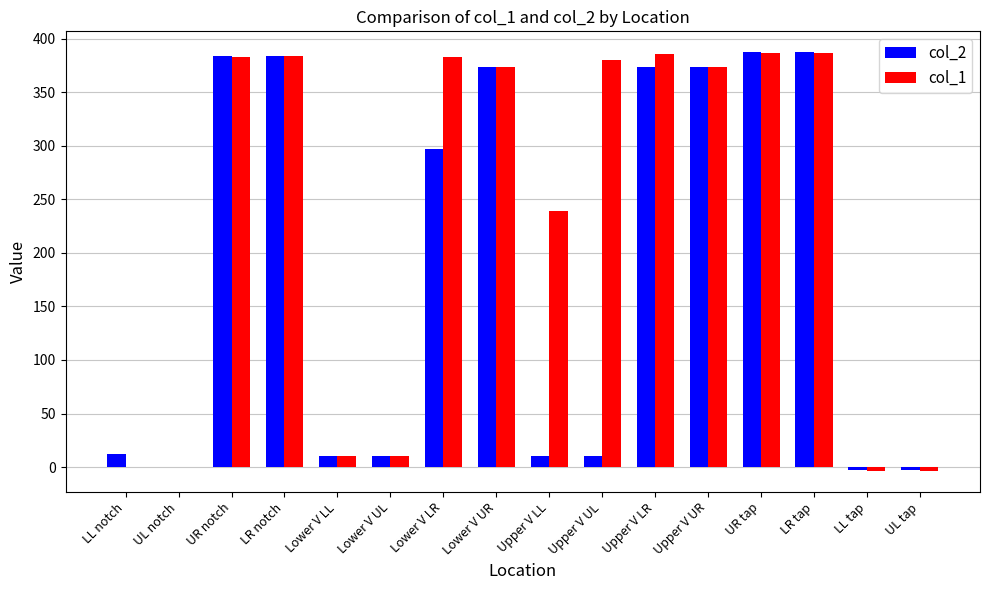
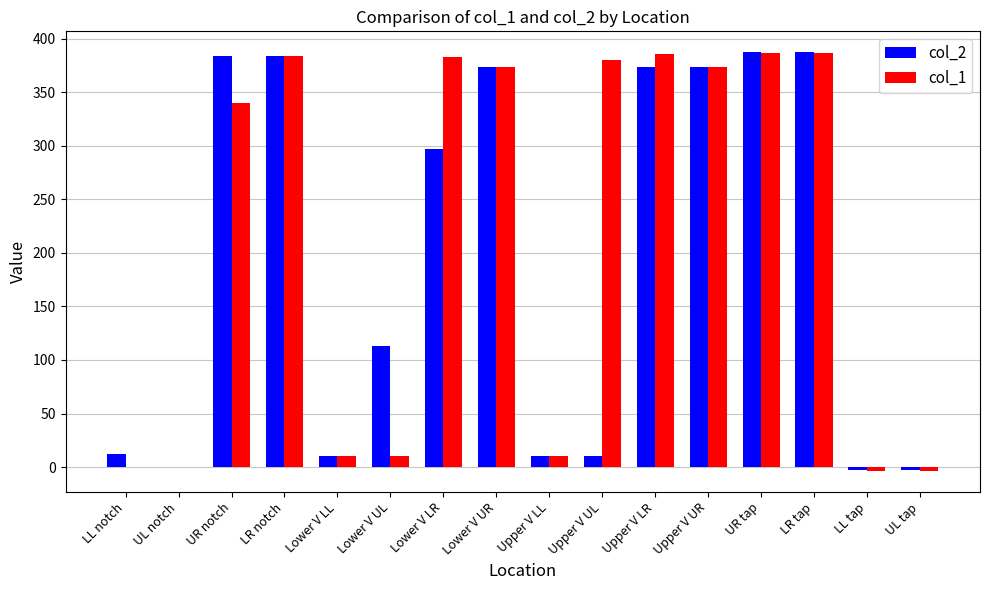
  {
    "col_2": {
      "LL notch": 13,
      "UR notch": 384,
      "LR notch": 384,
      "Lower V LL": 10,
-     "Lower V UL": 10,
+     "Lower V UL": 113,
      "Lower V LR": 297,
      "Lower V UR": 374,
      "Upper V LL": 10,
      "Upper V UL": 10,
      "Upper V LR": 374,
      "Upper V UR": 374,
      "UR tap": 387,
      "LR tap": 387,
      "LL tap": -3,
      "UL tap": -3
    },
    "col_1": {
      "LL notch": 0,
-     "UR notch": 383,
+     "UR notch": 340,
      "LR notch": 384,
      "Lower V LL": 10,
      "Lower V UL": 10,
      "Lower V LR": 383,
      "Lower V UR": 374,
-     "Upper V LL": 239,
+     "Upper V LL": 10,
      "Upper V UL": 380,
      "Upper V LR": 386,
      "Upper V UR": 374,
      "UR tap": 387,
      "LR tap": 387,
      "LL tap": -4,
      "UL tap": -4
    }
  }
